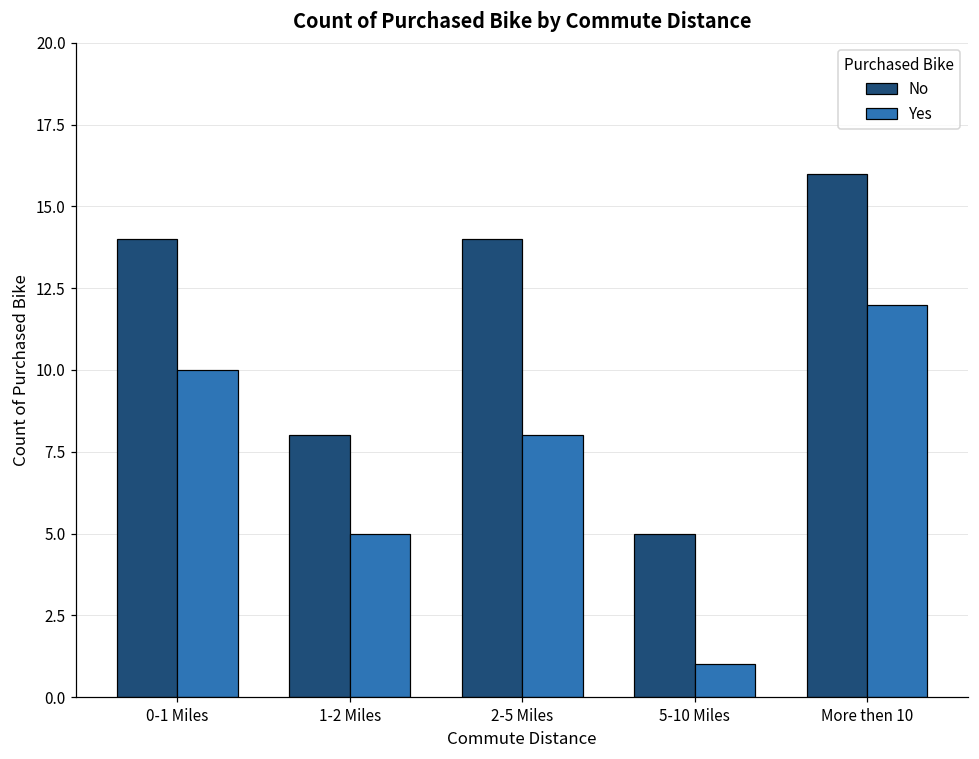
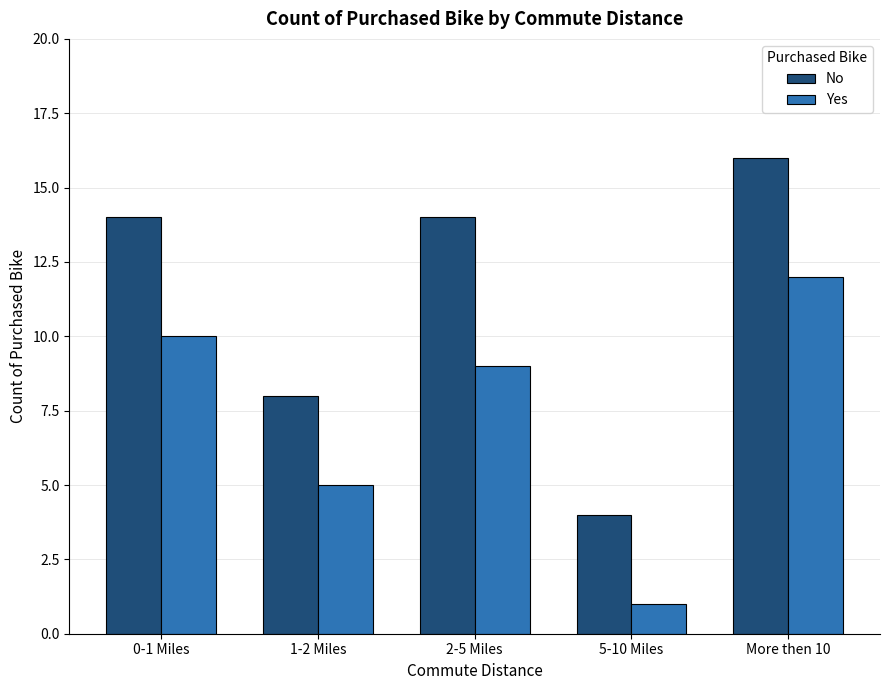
  {
    "No": {
      "0-1 Miles": 14,
      "1-2 Miles": 8,
      "2-5 Miles": 14,
-     "5-10 Miles": 5,
+     "5-10 Miles": 4,
      "More then 10": 16
    },
    "Yes": {
      "0-1 Miles": 10,
      "1-2 Miles": 5,
-     "2-5 Miles": 8,
+     "2-5 Miles": 9,
      "5-10 Miles": 1,
      "More then 10": 12
    }
  }
